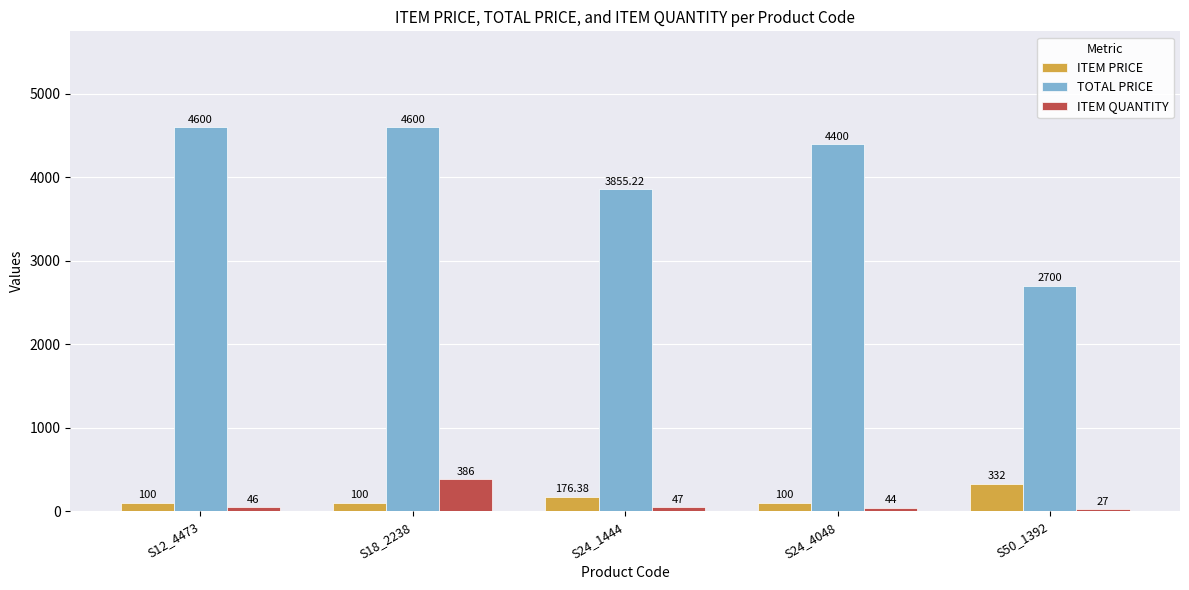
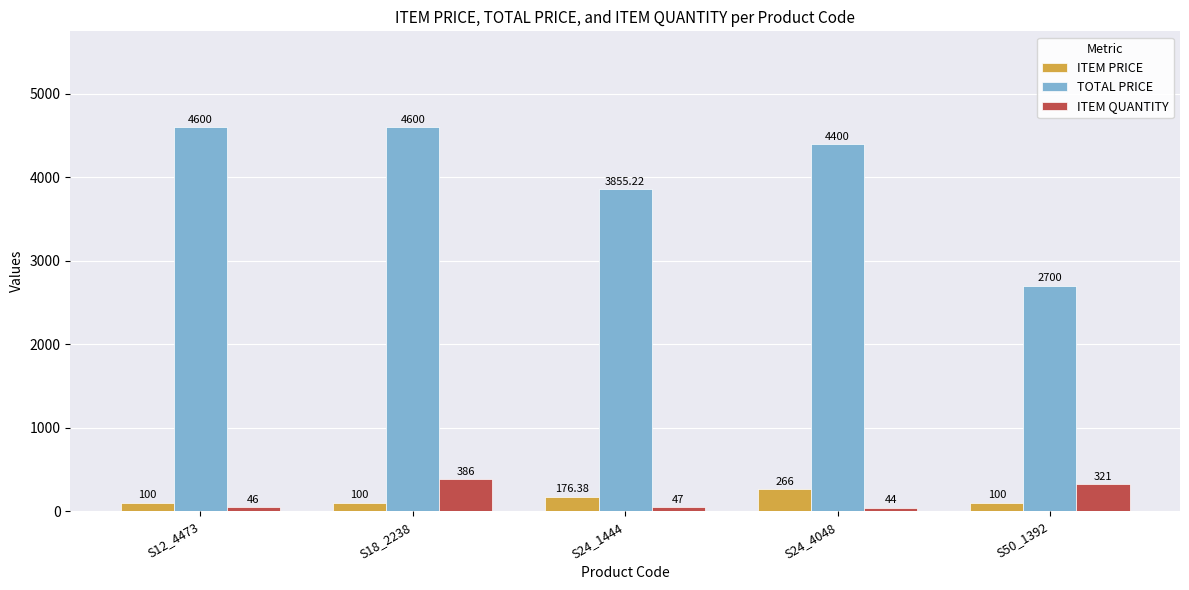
  {
    "ITEM PRICE": {
      "S12_4473": 100,
      "S18_2238": 100,
      "S24_1444": 176.38,
-     "S24_4048": 100,
-     "S50_1392": 332
+     "S24_4048": 266,
+     "S50_1392": 100
    },
    "TOTAL PRICE": {
      "S12_4473": 4600,
      "S18_2238": 4600,
      "S24_1444": 3855.22,
      "S24_4048": 4400,
      "S50_1392": 2700
    },
    "ITEM QUANTITY": {
      "S12_4473": 46,
      "S18_2238": 386,
      "S24_1444": 47,
      "S24_4048": 44,
-     "S50_1392": 27
+     "S50_1392": 321
    }
  }
